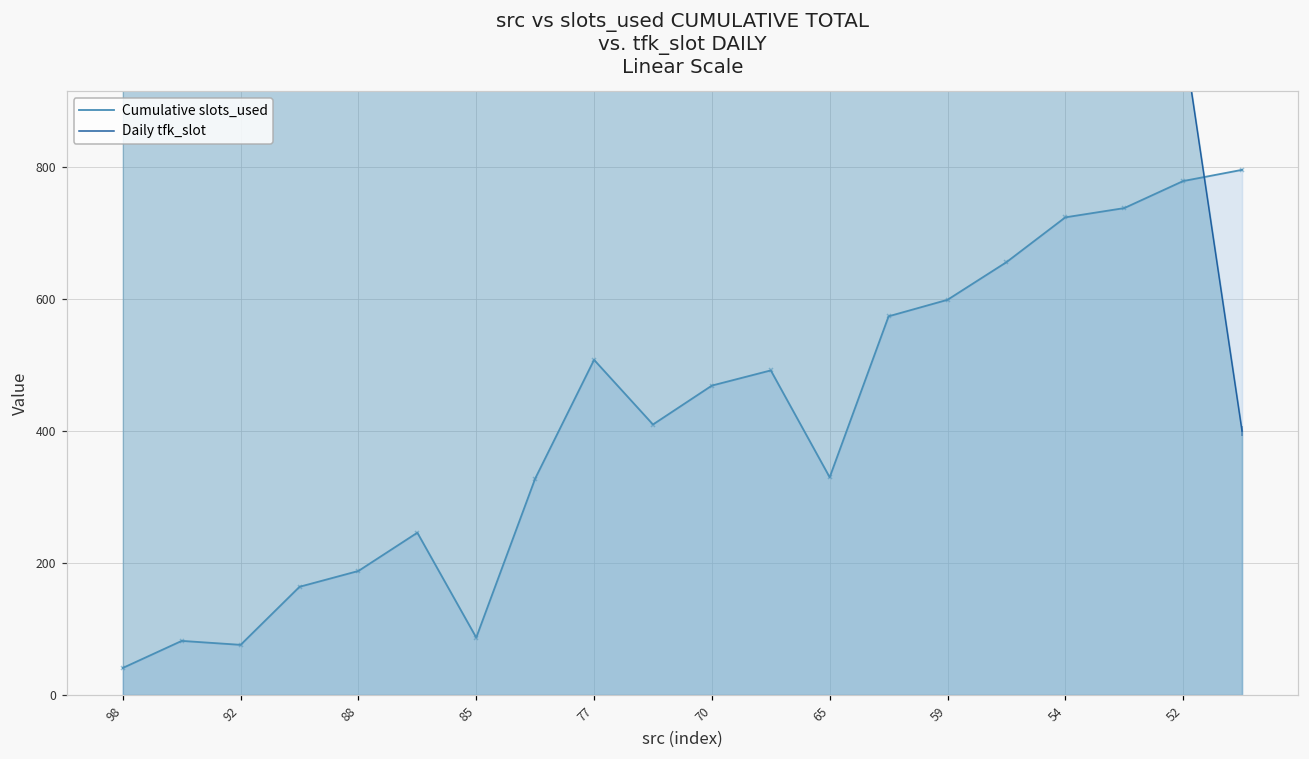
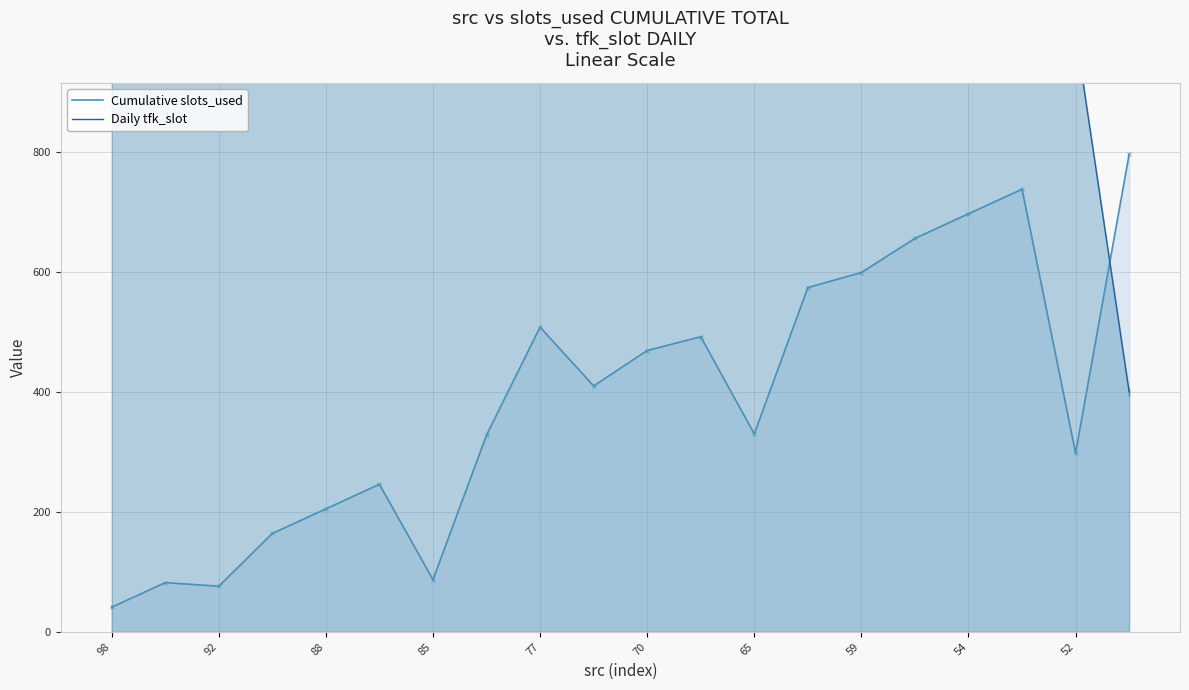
  {
    "Cumulative slots_used": {
      "98": 40,
      "92": 80,
-     "88": 190,
+     "88": 210,
      "85": 90,
      "77": 510,
      "70": 470,
      "65": 330,
      "59": 600,
-     "54": 720,
-     "52": 780
+     "54": 700,
+     "52": 300
    }
  }
